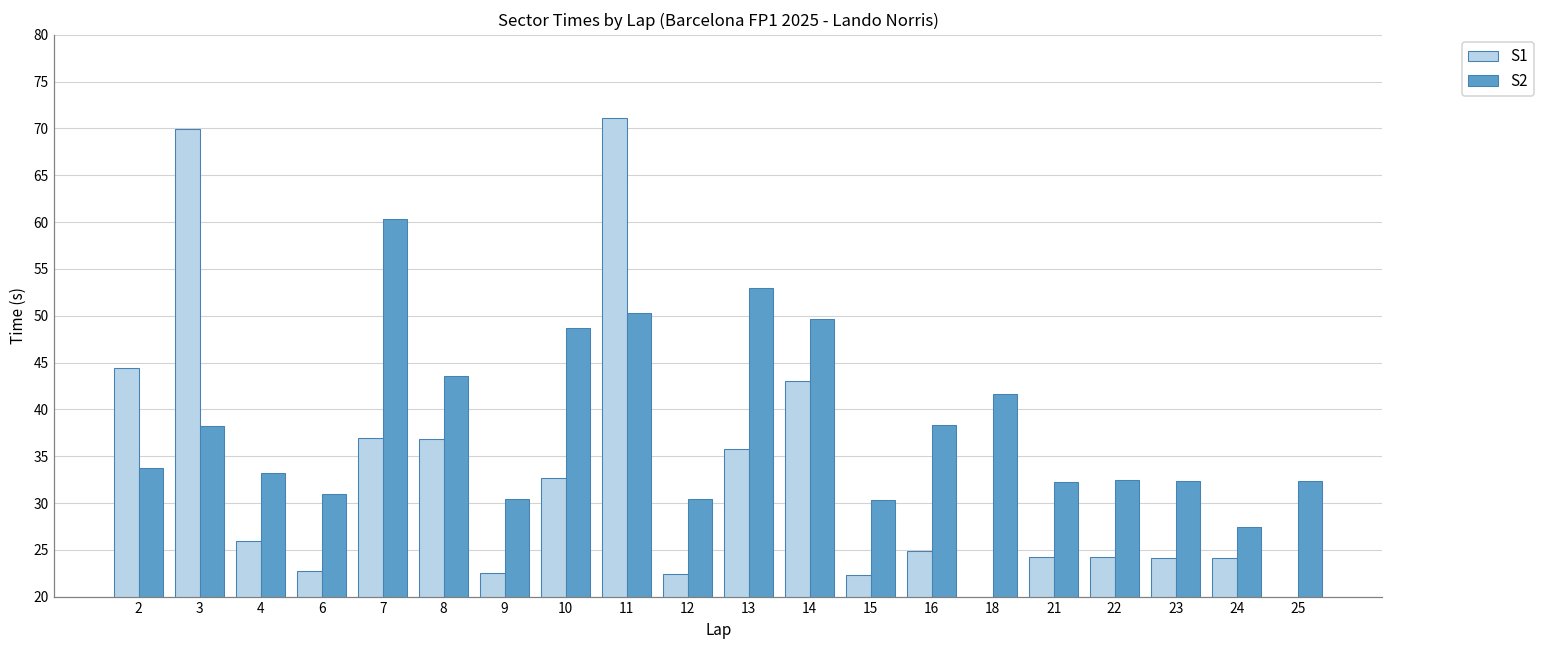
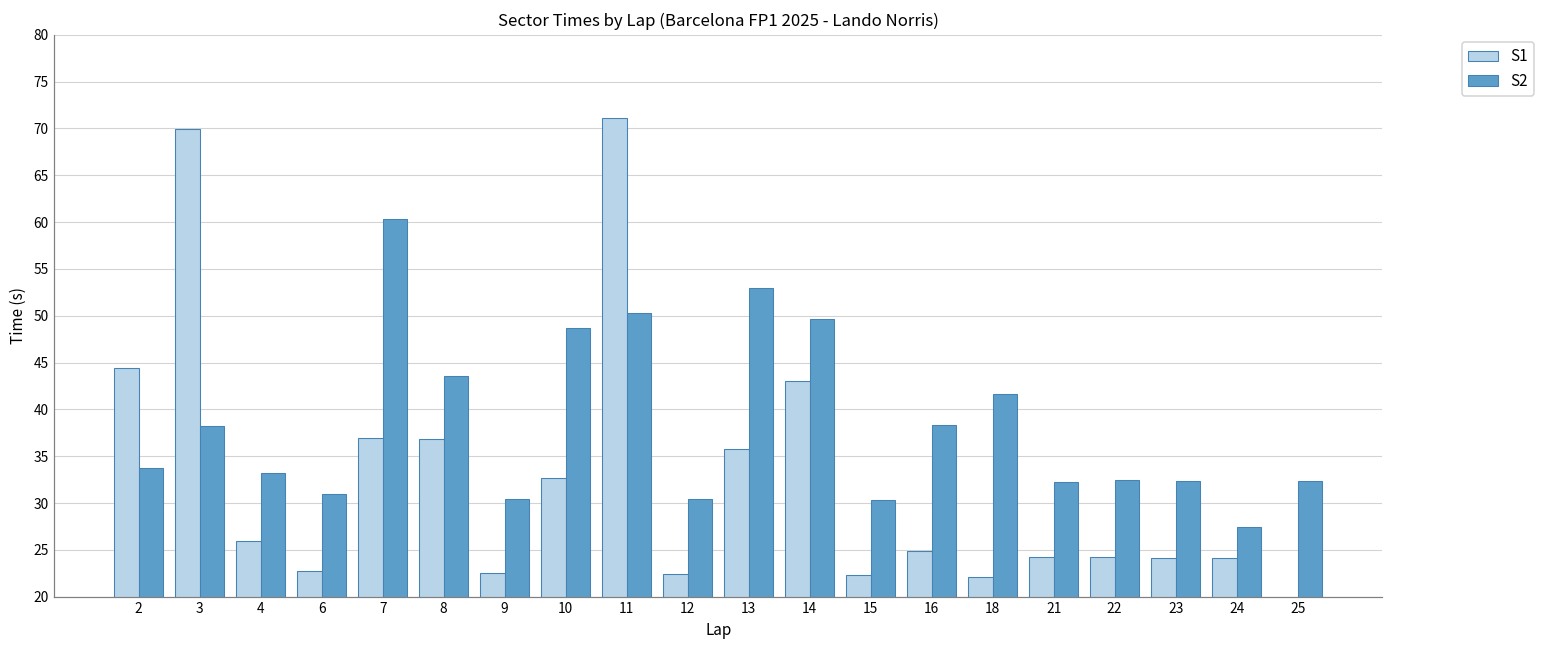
  {
    "S1": {
      "2": 44,
      "3": 70,
      "4": 26,
      "6": 23,
      "7": 37,
      "8": 37,
      "9": 22,
      "10": 33,
      "11": 71,
      "12": 22,
      "13": 36,
      "14": 43,
      "15": 22,
      "16": 25,
-     "18": 20,
+     "18": 22,
      "21": 24,
      "22": 24,
      "23": 24,
      "24": 24
    },
    "S2": {
      "2": 34,
      "3": 38,
      "4": 33,
      "6": 31,
      "7": 60,
      "8": 44,
      "9": 30,
      "10": 49,
      "11": 50,
      "12": 30,
      "13": 53,
      "14": 50,
      "15": 30,
      "16": 38,
      "18": 42,
      "21": 32,
      "22": 33,
      "23": 32,
      "24": 27,
      "25": 32
    }
  }
